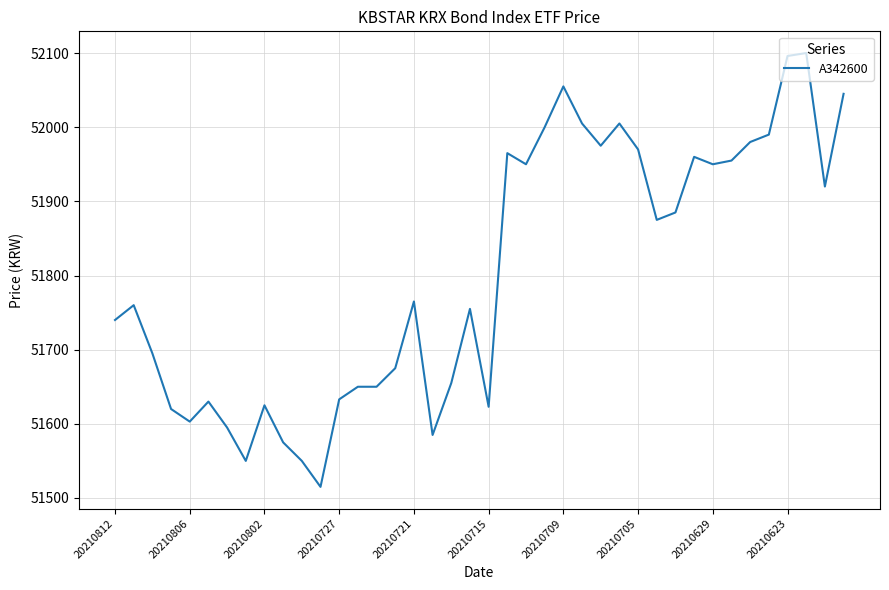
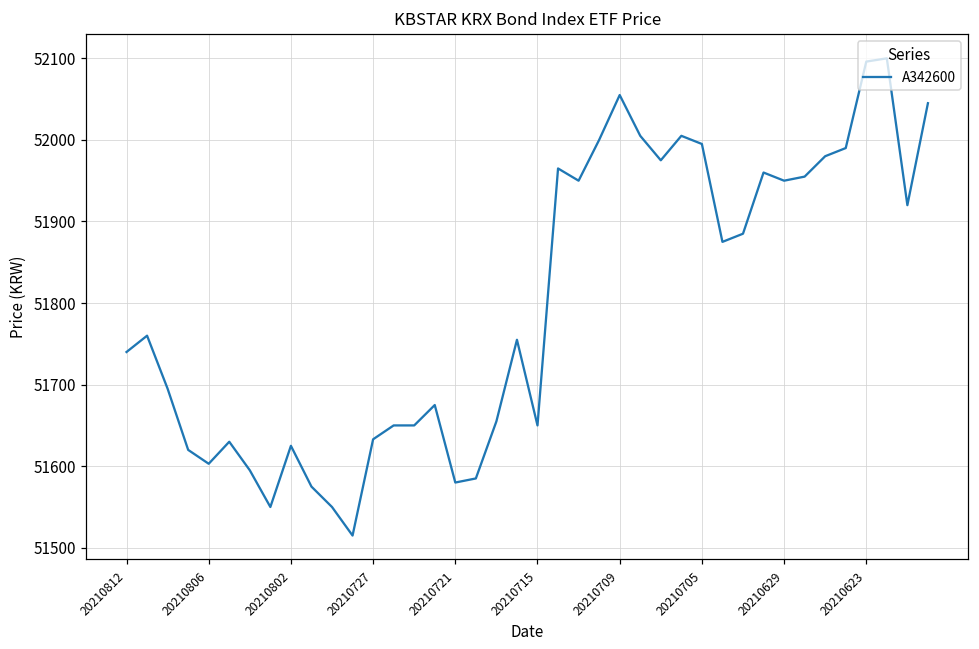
  {
    "20210812": 51740,
    "20210806": 51600,
    "20210802": 51630,
    "20210727": 51630,
-   "20210721": 51770,
-   "20210715": 51620,
+   "20210721": 51580,
+   "20210715": 51650,
    "20210709": 52060,
-   "20210705": 51970,
+   "20210705": 52000,
    "20210629": 51950
  }
